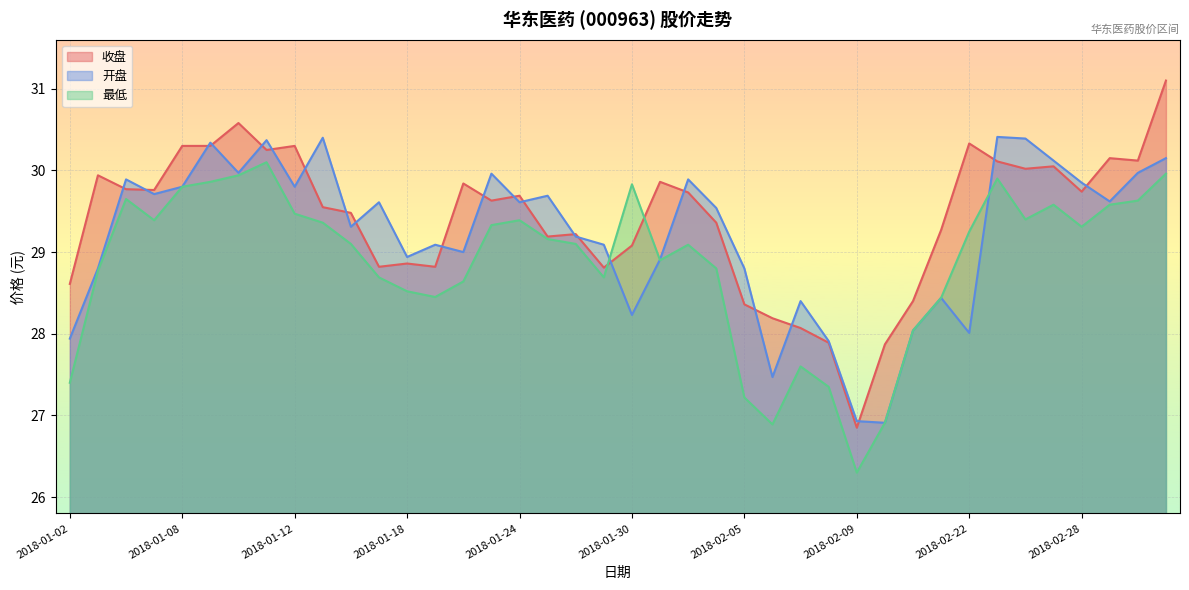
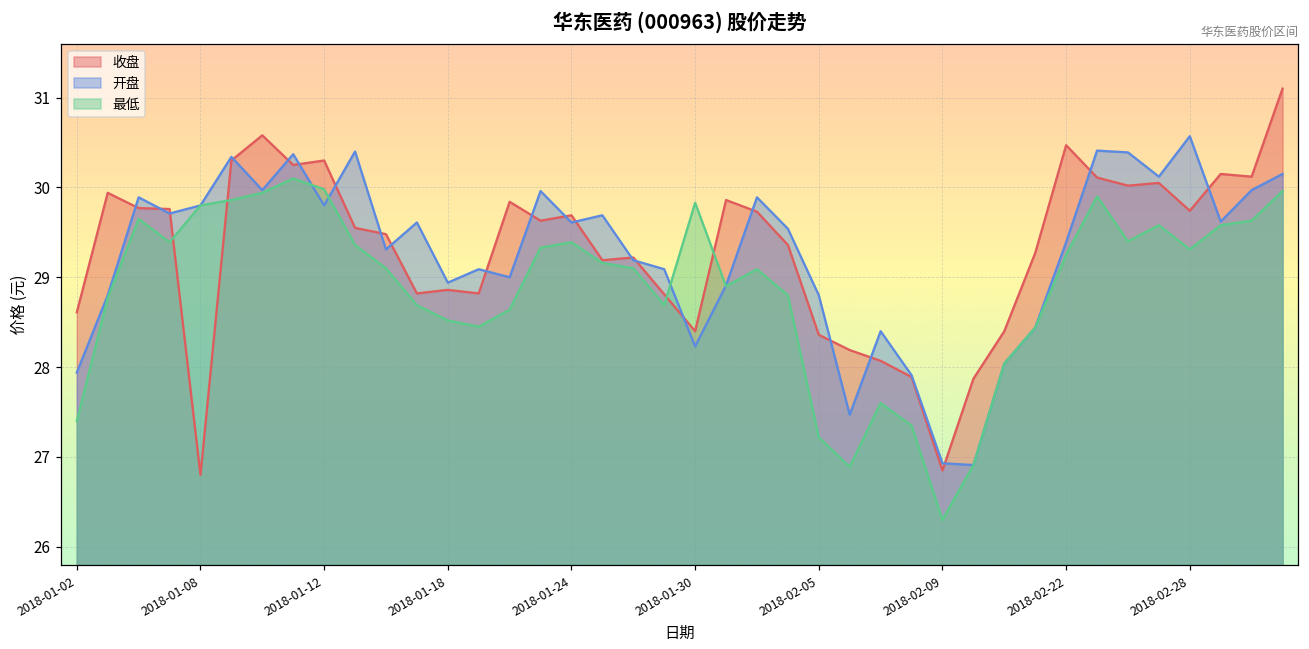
  {
    "收盘": {
      "2018-01-02": 28.6,
-     "2018-01-08": 30.3,
+     "2018-01-08": 26.8,
      "2018-01-12": 30.3,
      "2018-01-18": 28.9,
      "2018-01-24": 29.7,
-     "2018-01-30": 29.1,
+     "2018-01-30": 28.4,
      "2018-02-05": 28.4,
      "2018-02-09": 26.9,
-     "2018-02-22": 30.3,
+     "2018-02-22": 30.5,
      "2018-02-28": 29.7
    },
    "开盘": {
      "2018-01-02": 27.9,
      "2018-01-12": 29.8,
      "2018-01-18": 28.9,
      "2018-01-24": 29.6,
      "2018-01-30": 28.2,
      "2018-02-05": 28.8,
      "2018-02-09": 26.9,
-     "2018-02-22": 28.0,
-     "2018-02-28": 29.9
+     "2018-02-22": 29.4,
+     "2018-02-28": 30.6
    },
    "最低": {
      "2018-01-02": 27.4,
-     "2018-01-12": 29.5,
+     "2018-01-12": 30.0,
      "2018-01-18": 28.5,
      "2018-01-24": 29.4,
      "2018-01-30": 29.8,
      "2018-02-05": 27.2,
      "2018-02-09": 26.3,
      "2018-02-22": 29.3,
      "2018-02-28": 29.3
    }
  }
